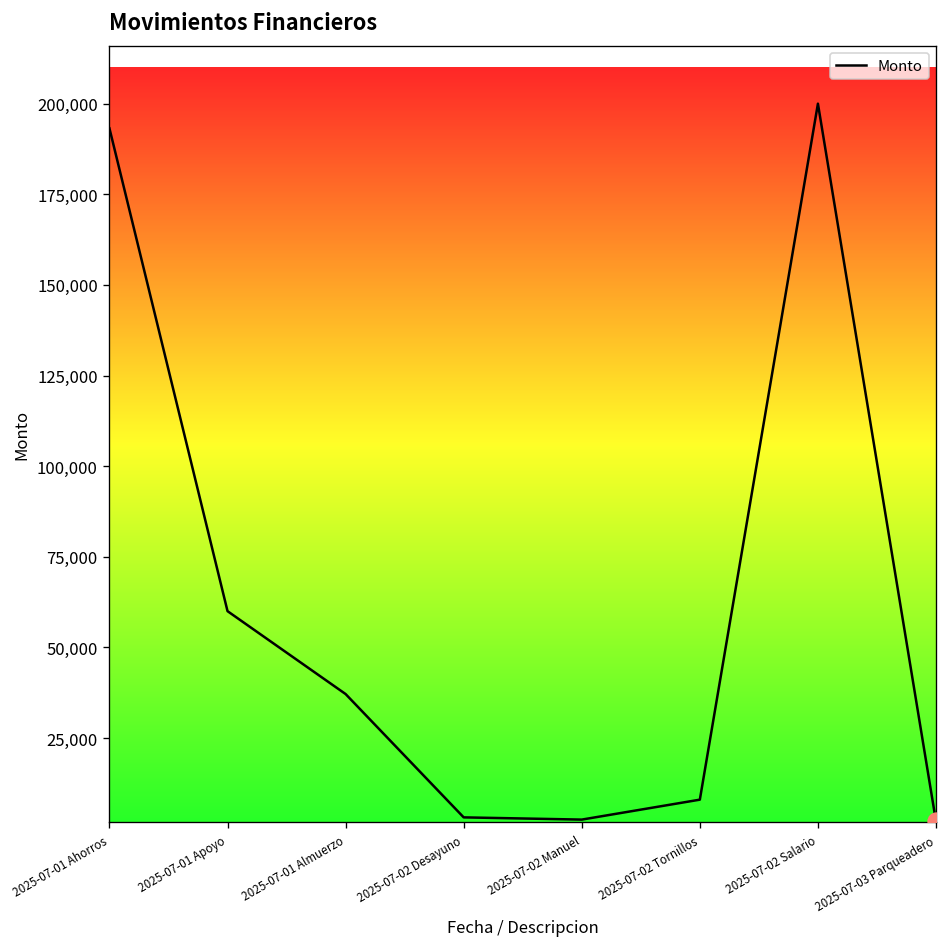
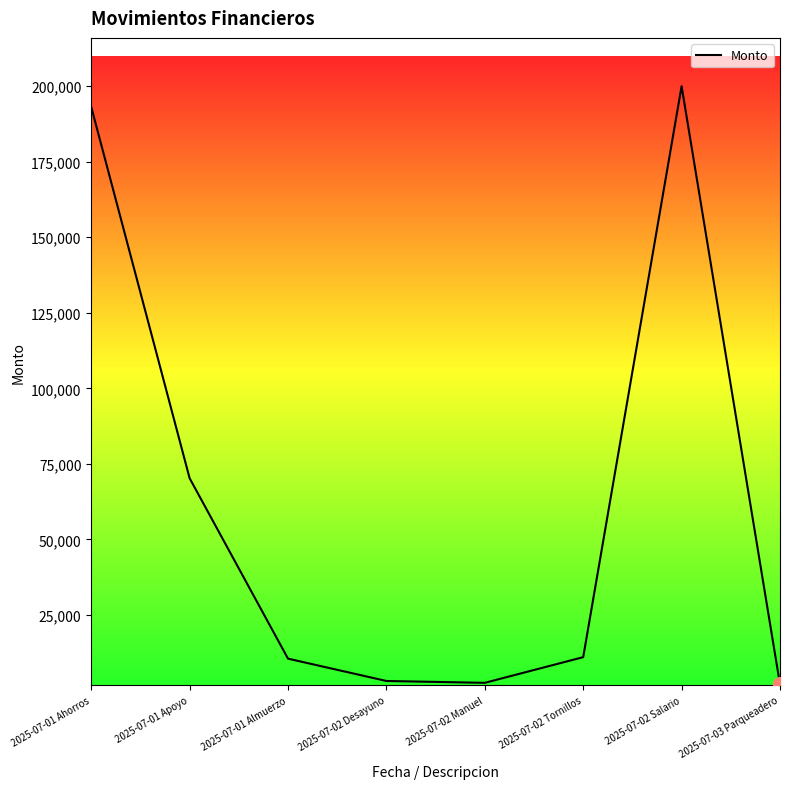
  {
    "Monto": {
      "2025-07-01 Ahorros": "193,000",
-     "2025-07-01 Apoyo": "60,000",
-     "2025-07-01 Almuerzo": "37,000",
+     "2025-07-01 Apoyo": "70,000",
+     "2025-07-01 Almuerzo": "11,000",
      "2025-07-02 Desayuno": "3,000",
      "2025-07-02 Manuel": "3,000",
-     "2025-07-02 Tornillos": "8,000",
+     "2025-07-02 Tornillos": "11,000",
      "2025-07-02 Salario": "200,000"
    }
  }
